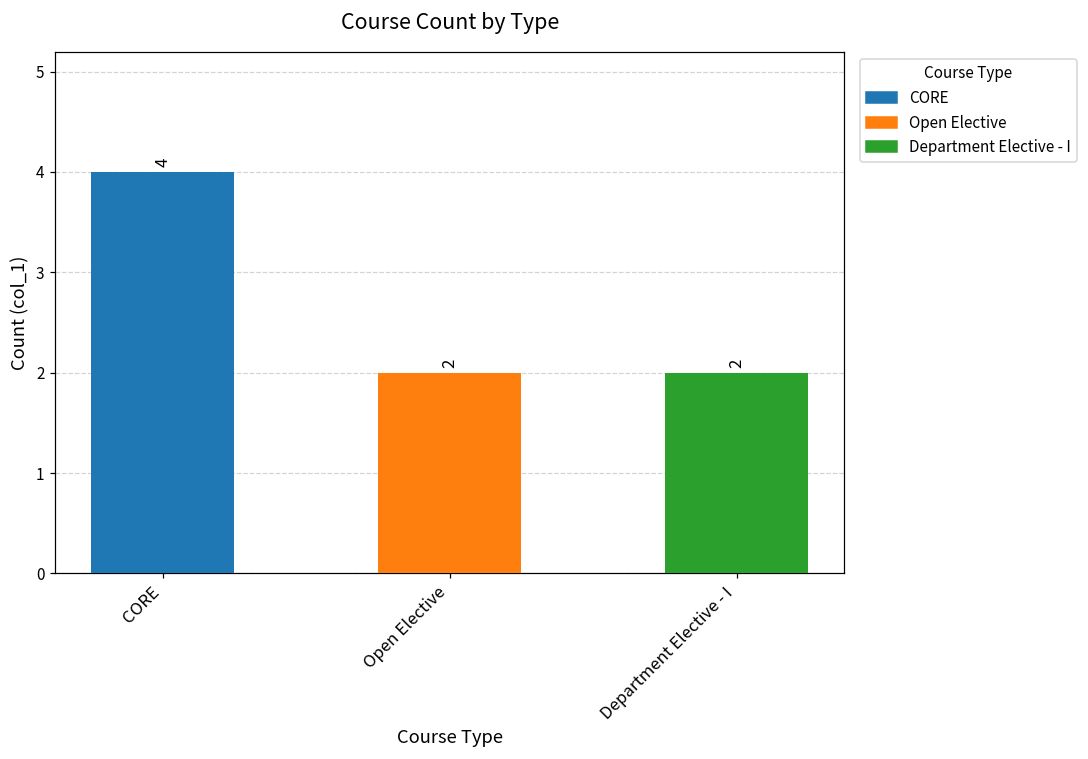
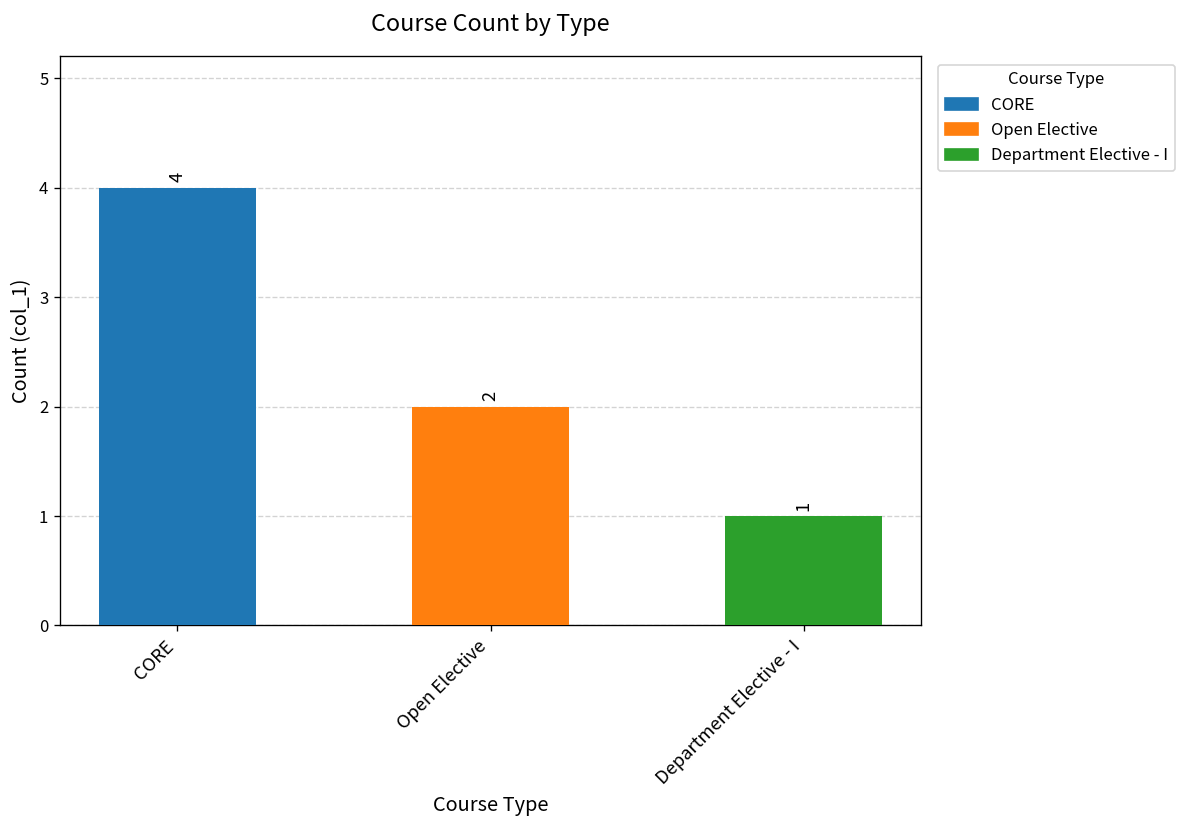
  {
    "CORE": 4,
    "Open Elective": 2,
-   "Department Elective - I": 2
+   "Department Elective - I": 1
  }
